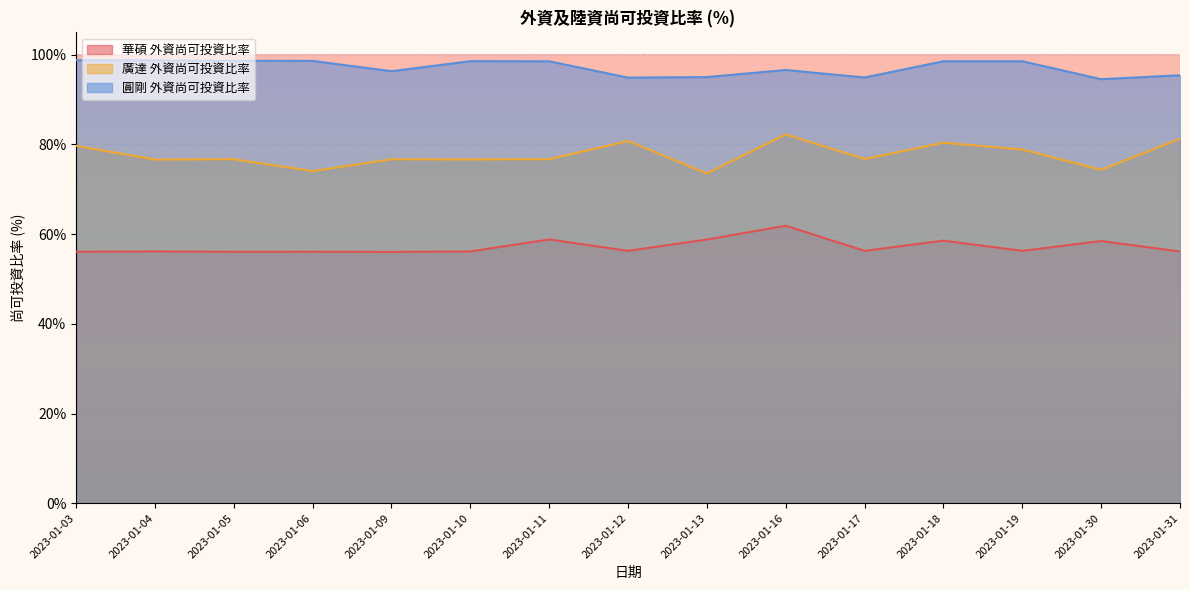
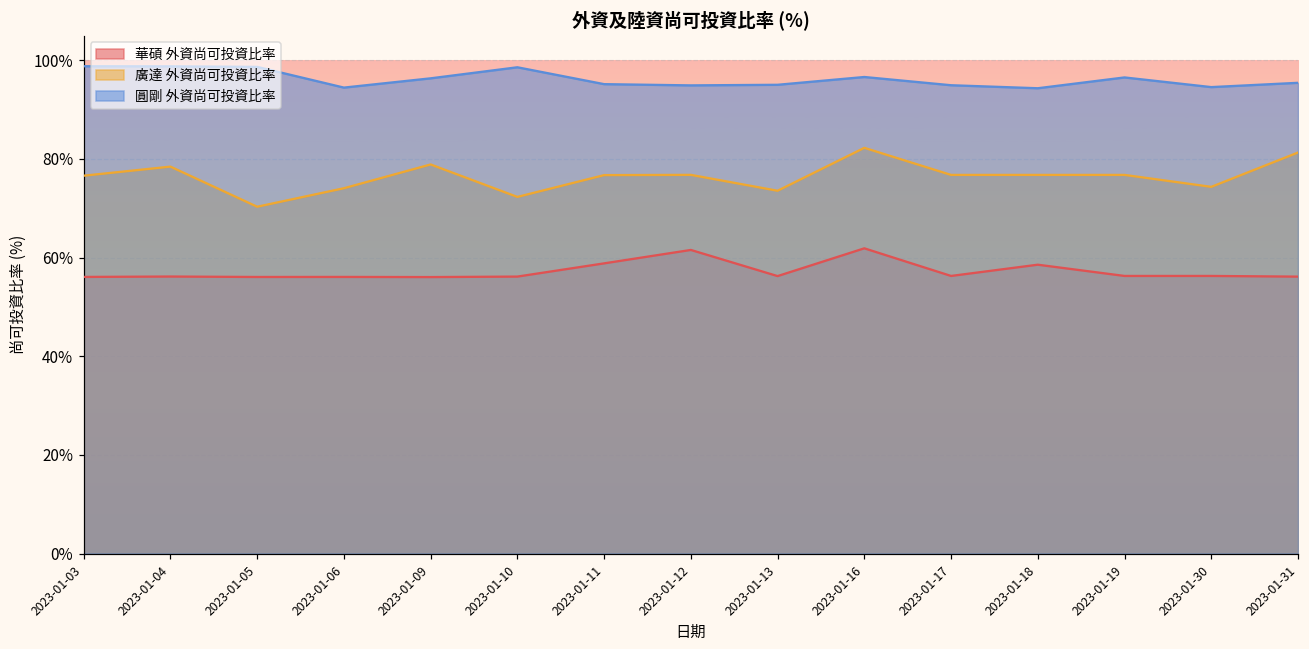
  {
    "華碩 外資尚可投資比率": {
      "2023-01-03": "56%",
      "2023-01-04": "56%",
      "2023-01-05": "56%",
      "2023-01-06": "56%",
      "2023-01-09": "56%",
      "2023-01-10": "56%",
      "2023-01-11": "59%",
-     "2023-01-12": "56%",
-     "2023-01-13": "59%",
+     "2023-01-12": "62%",
+     "2023-01-13": "56%",
      "2023-01-16": "62%",
      "2023-01-17": "56%",
      "2023-01-18": "59%",
      "2023-01-19": "56%",
-     "2023-01-30": "58%",
+     "2023-01-30": "56%",
      "2023-01-31": "56%"
    },
    "廣達 外資尚可投資比率": {
-     "2023-01-03": "80%",
-     "2023-01-04": "77%",
-     "2023-01-05": "77%",
+     "2023-01-03": "77%",
+     "2023-01-04": "78%",
+     "2023-01-05": "70%",
      "2023-01-06": "74%",
-     "2023-01-09": "77%",
-     "2023-01-10": "77%",
+     "2023-01-09": "79%",
+     "2023-01-10": "72%",
      "2023-01-11": "77%",
-     "2023-01-12": "81%",
+     "2023-01-12": "77%",
      "2023-01-13": "74%",
      "2023-01-16": "82%",
      "2023-01-17": "77%",
-     "2023-01-18": "80%",
-     "2023-01-19": "79%",
+     "2023-01-18": "77%",
+     "2023-01-19": "77%",
      "2023-01-30": "74%",
      "2023-01-31": "81%"
    },
    "圓剛 外資尚可投資比率": {
      "2023-01-03": "99%",
-     "2023-01-06": "99%",
+     "2023-01-06": "94%",
      "2023-01-09": "96%",
      "2023-01-10": "99%",
-     "2023-01-11": "99%",
+     "2023-01-11": "95%",
      "2023-01-12": "95%",
      "2023-01-13": "95%",
      "2023-01-16": "97%",
      "2023-01-17": "95%",
-     "2023-01-18": "99%",
-     "2023-01-19": "99%",
+     "2023-01-18": "94%",
+     "2023-01-19": "97%",
      "2023-01-30": "95%",
      "2023-01-31": "95%"
    }
  }
